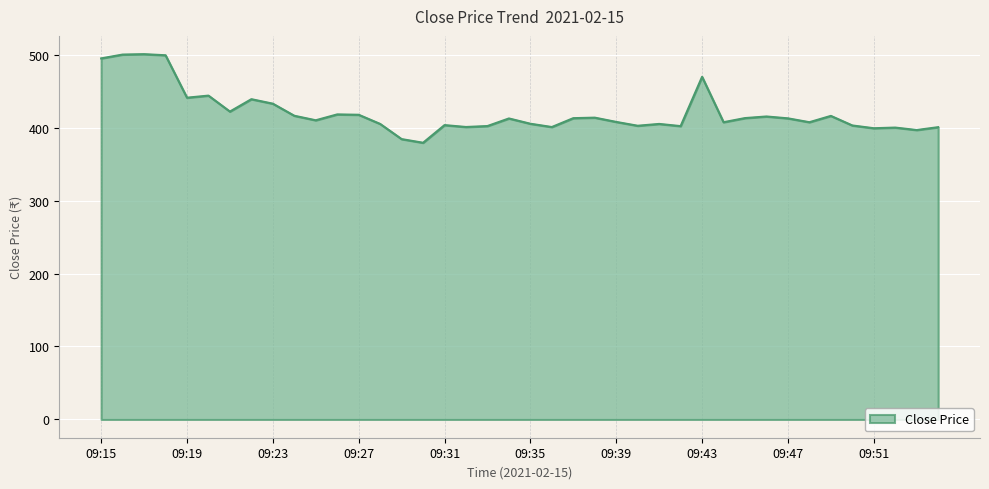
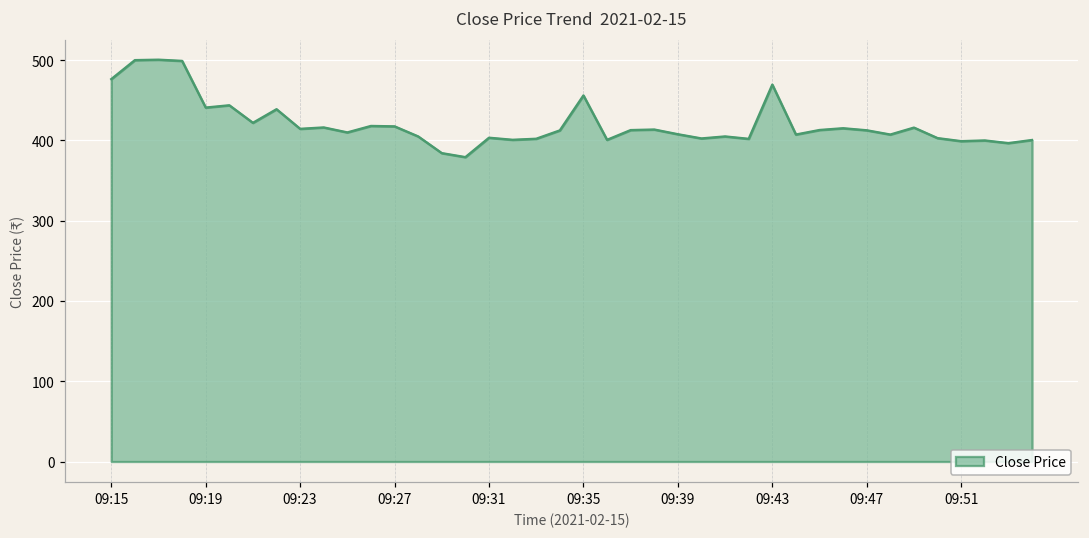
  {
-   "09:15": 490,
+   "09:15": 480,
    "09:19": 440,
-   "09:23": 430,
+   "09:23": 410,
    "09:27": 420,
    "09:31": 400,
-   "09:35": 410,
+   "09:35": 460,
    "09:39": 410,
    "09:43": 470,
    "09:47": 410,
    "09:51": 400
  }
